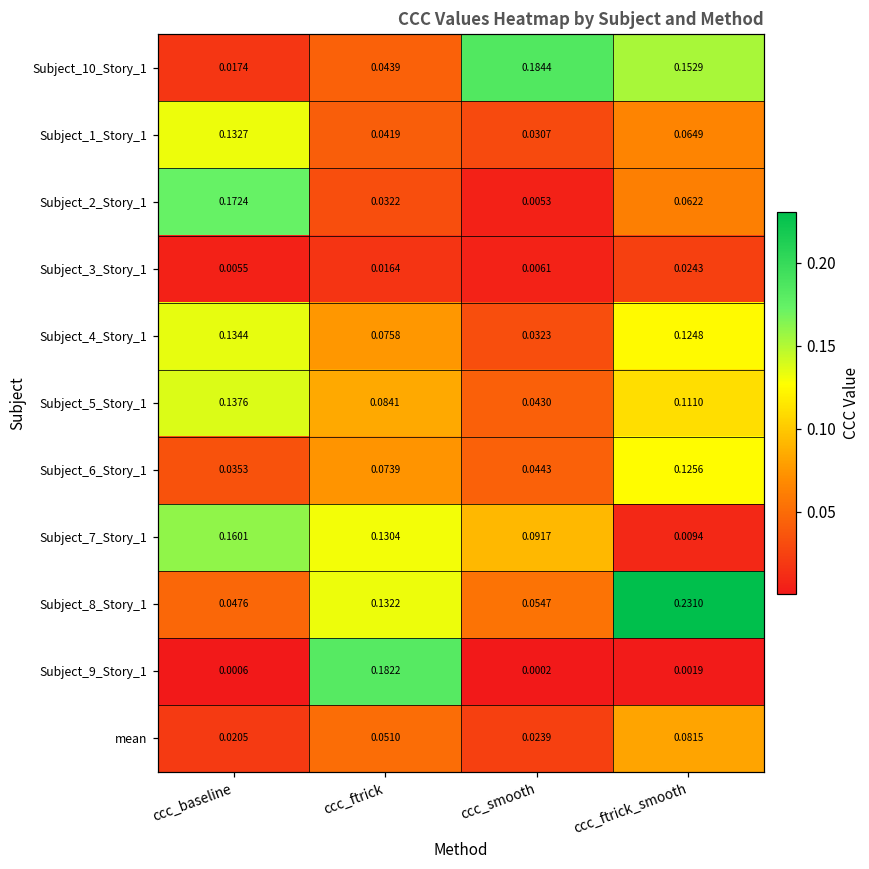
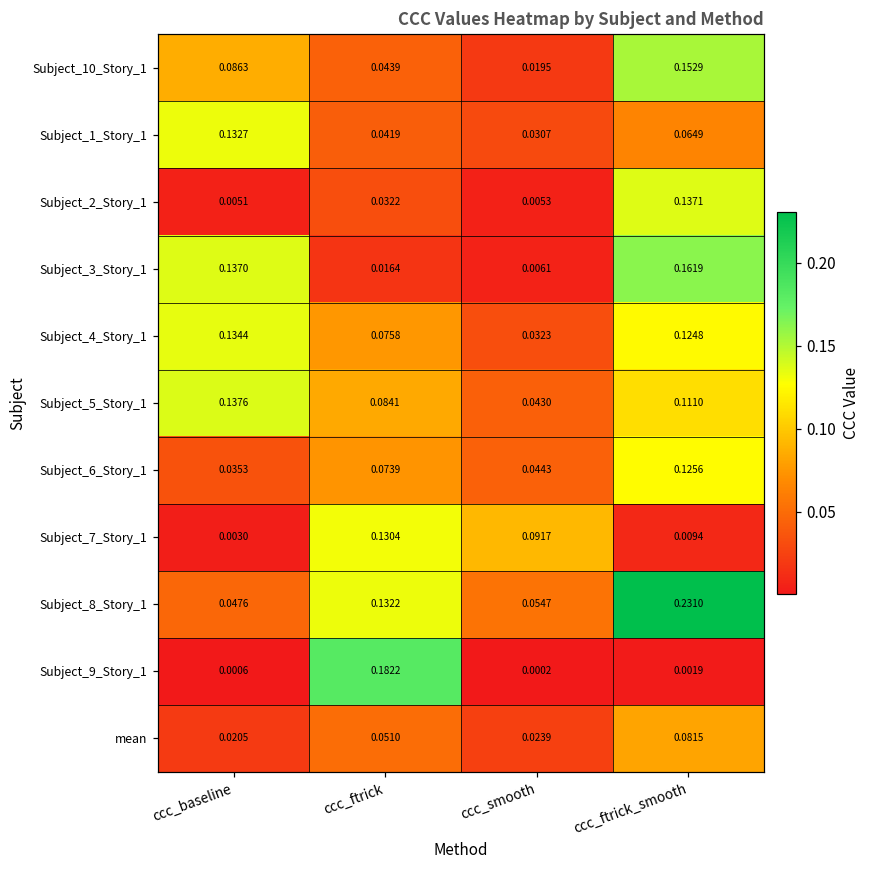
  {
    "Subject_10_Story_1": {
-     "ccc_baseline": 0.0174,
+     "ccc_baseline": 0.0863,
      "ccc_ftrick": 0.0439,
-     "ccc_smooth": 0.1844,
+     "ccc_smooth": 0.0195,
      "ccc_ftrick_smooth": 0.1529
    },
    "Subject_1_Story_1": {
      "ccc_baseline": 0.1327,
      "ccc_ftrick": 0.0419,
      "ccc_smooth": 0.0307,
      "ccc_ftrick_smooth": 0.0649
    },
    "Subject_2_Story_1": {
-     "ccc_baseline": 0.1724,
+     "ccc_baseline": 0.0051,
      "ccc_ftrick": 0.0322,
      "ccc_smooth": 0.0053,
-     "ccc_ftrick_smooth": 0.0622
+     "ccc_ftrick_smooth": 0.1371
    },
    "Subject_3_Story_1": {
-     "ccc_baseline": 0.0055,
+     "ccc_baseline": 0.1370,
      "ccc_ftrick": 0.0164,
      "ccc_smooth": 0.0061,
-     "ccc_ftrick_smooth": 0.0243
+     "ccc_ftrick_smooth": 0.1619
    },
    "Subject_4_Story_1": {
      "ccc_baseline": 0.1344,
      "ccc_ftrick": 0.0758,
      "ccc_smooth": 0.0323,
      "ccc_ftrick_smooth": 0.1248
    },
    "Subject_5_Story_1": {
      "ccc_baseline": 0.1376,
      "ccc_ftrick": 0.0841,
      "ccc_smooth": 0.0430,
      "ccc_ftrick_smooth": 0.1110
    },
    "Subject_6_Story_1": {
      "ccc_baseline": 0.0353,
      "ccc_ftrick": 0.0739,
      "ccc_smooth": 0.0443,
      "ccc_ftrick_smooth": 0.1256
    },
    "Subject_7_Story_1": {
-     "ccc_baseline": 0.1601,
+     "ccc_baseline": 0.0030,
      "ccc_ftrick": 0.1304,
      "ccc_smooth": 0.0917,
      "ccc_ftrick_smooth": 0.0094
    },
    "Subject_8_Story_1": {
      "ccc_baseline": 0.0476,
      "ccc_ftrick": 0.1322,
      "ccc_smooth": 0.0547,
      "ccc_ftrick_smooth": 0.2310
    },
    "Subject_9_Story_1": {
      "ccc_baseline": 0.0006,
      "ccc_ftrick": 0.1822,
      "ccc_smooth": 0.0002,
      "ccc_ftrick_smooth": 0.0019
    },
    "mean": {
      "ccc_baseline": 0.0205,
      "ccc_ftrick": 0.0510,
      "ccc_smooth": 0.0239,
      "ccc_ftrick_smooth": 0.0815
    }
  }
